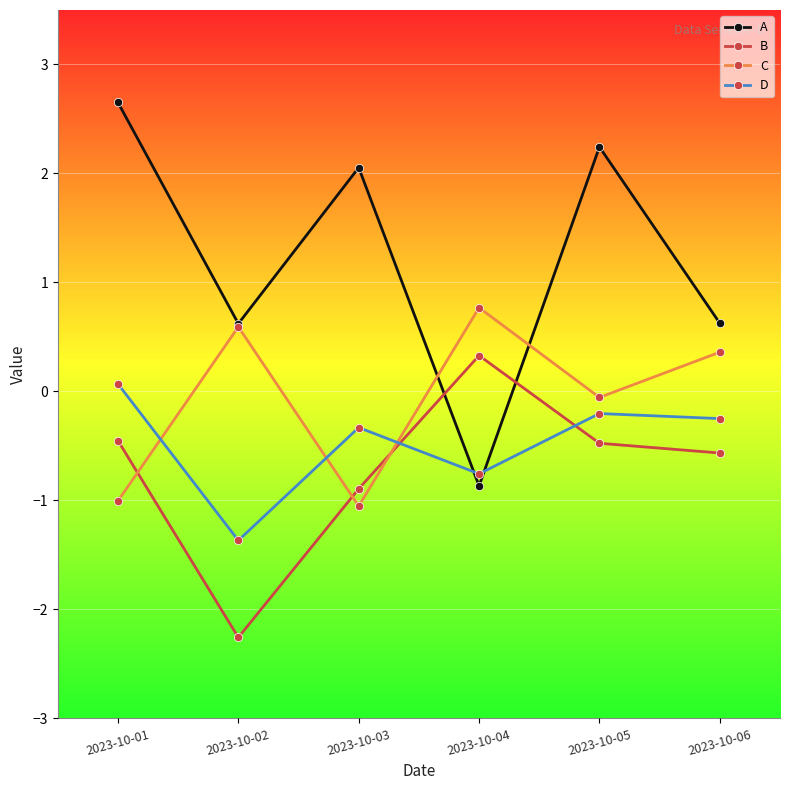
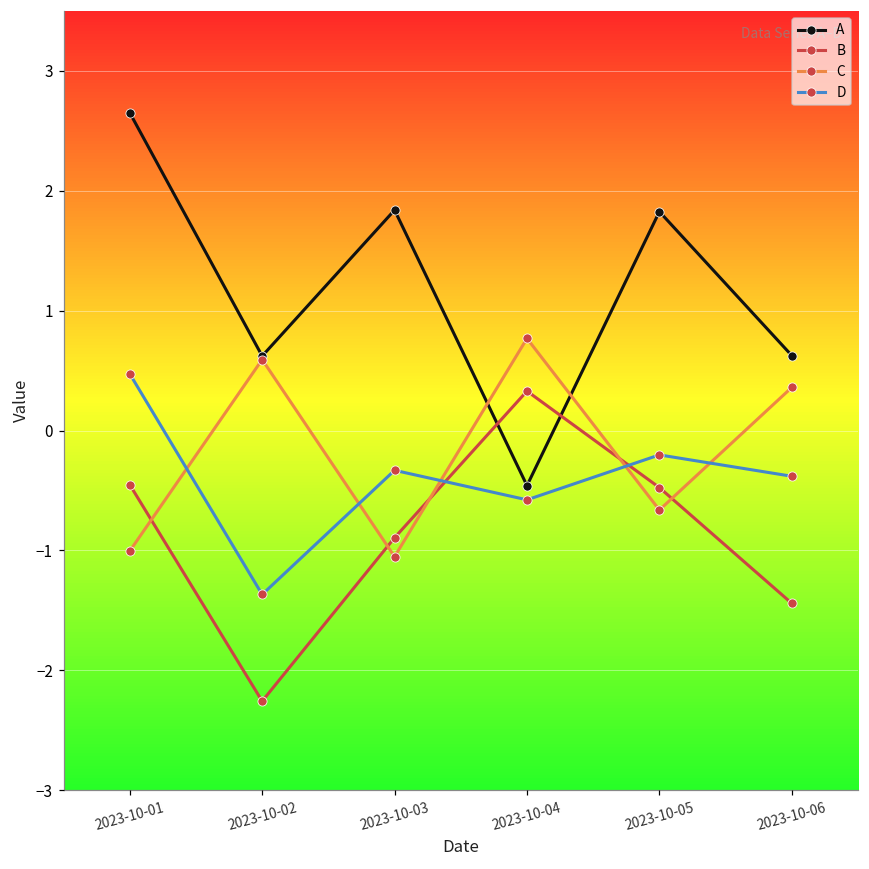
  {
    "A": {
      "2023-10-01": 2.65,
      "2023-10-02": 0.62,
-     "2023-10-03": 2.05,
-     "2023-10-04": -0.87,
-     "2023-10-05": 2.24,
+     "2023-10-03": 1.84,
+     "2023-10-04": -0.46,
+     "2023-10-05": 1.83,
      "2023-10-06": 0.63
    },
    "B": {
      "2023-10-01": -0.45,
      "2023-10-02": -2.26,
      "2023-10-03": -0.89,
      "2023-10-04": 0.33,
      "2023-10-05": -0.48,
-     "2023-10-06": -0.56
+     "2023-10-06": -1.44
    },
    "C": {
      "2023-10-01": -1.00,
      "2023-10-02": 0.59,
      "2023-10-03": -1.05,
      "2023-10-04": 0.77,
-     "2023-10-05": -0.06,
+     "2023-10-05": -0.66,
      "2023-10-06": 0.36
    },
    "D": {
-     "2023-10-01": 0.07,
+     "2023-10-01": 0.47,
      "2023-10-02": -1.37,
      "2023-10-03": -0.33,
-     "2023-10-04": -0.76,
+     "2023-10-04": -0.58,
      "2023-10-05": -0.20,
-     "2023-10-06": -0.25
+     "2023-10-06": -0.38
    }
  }
